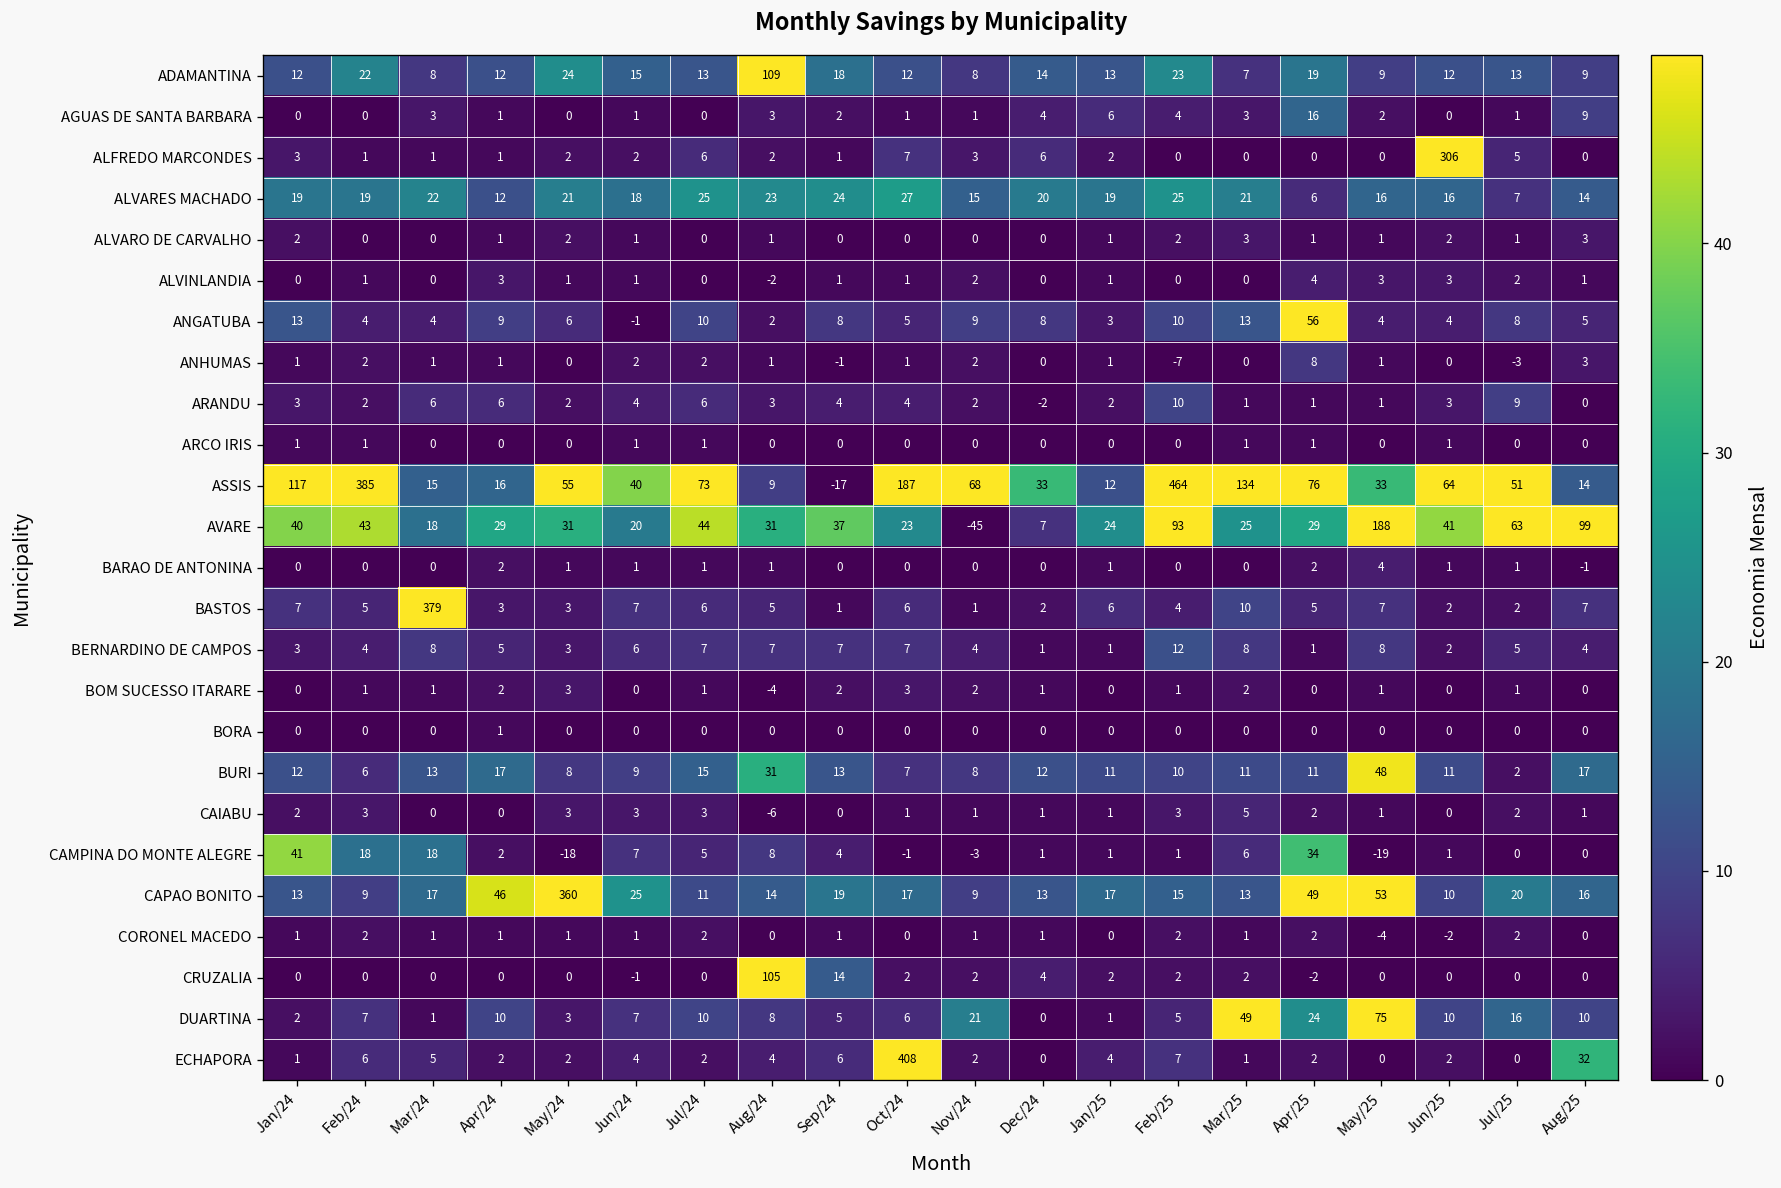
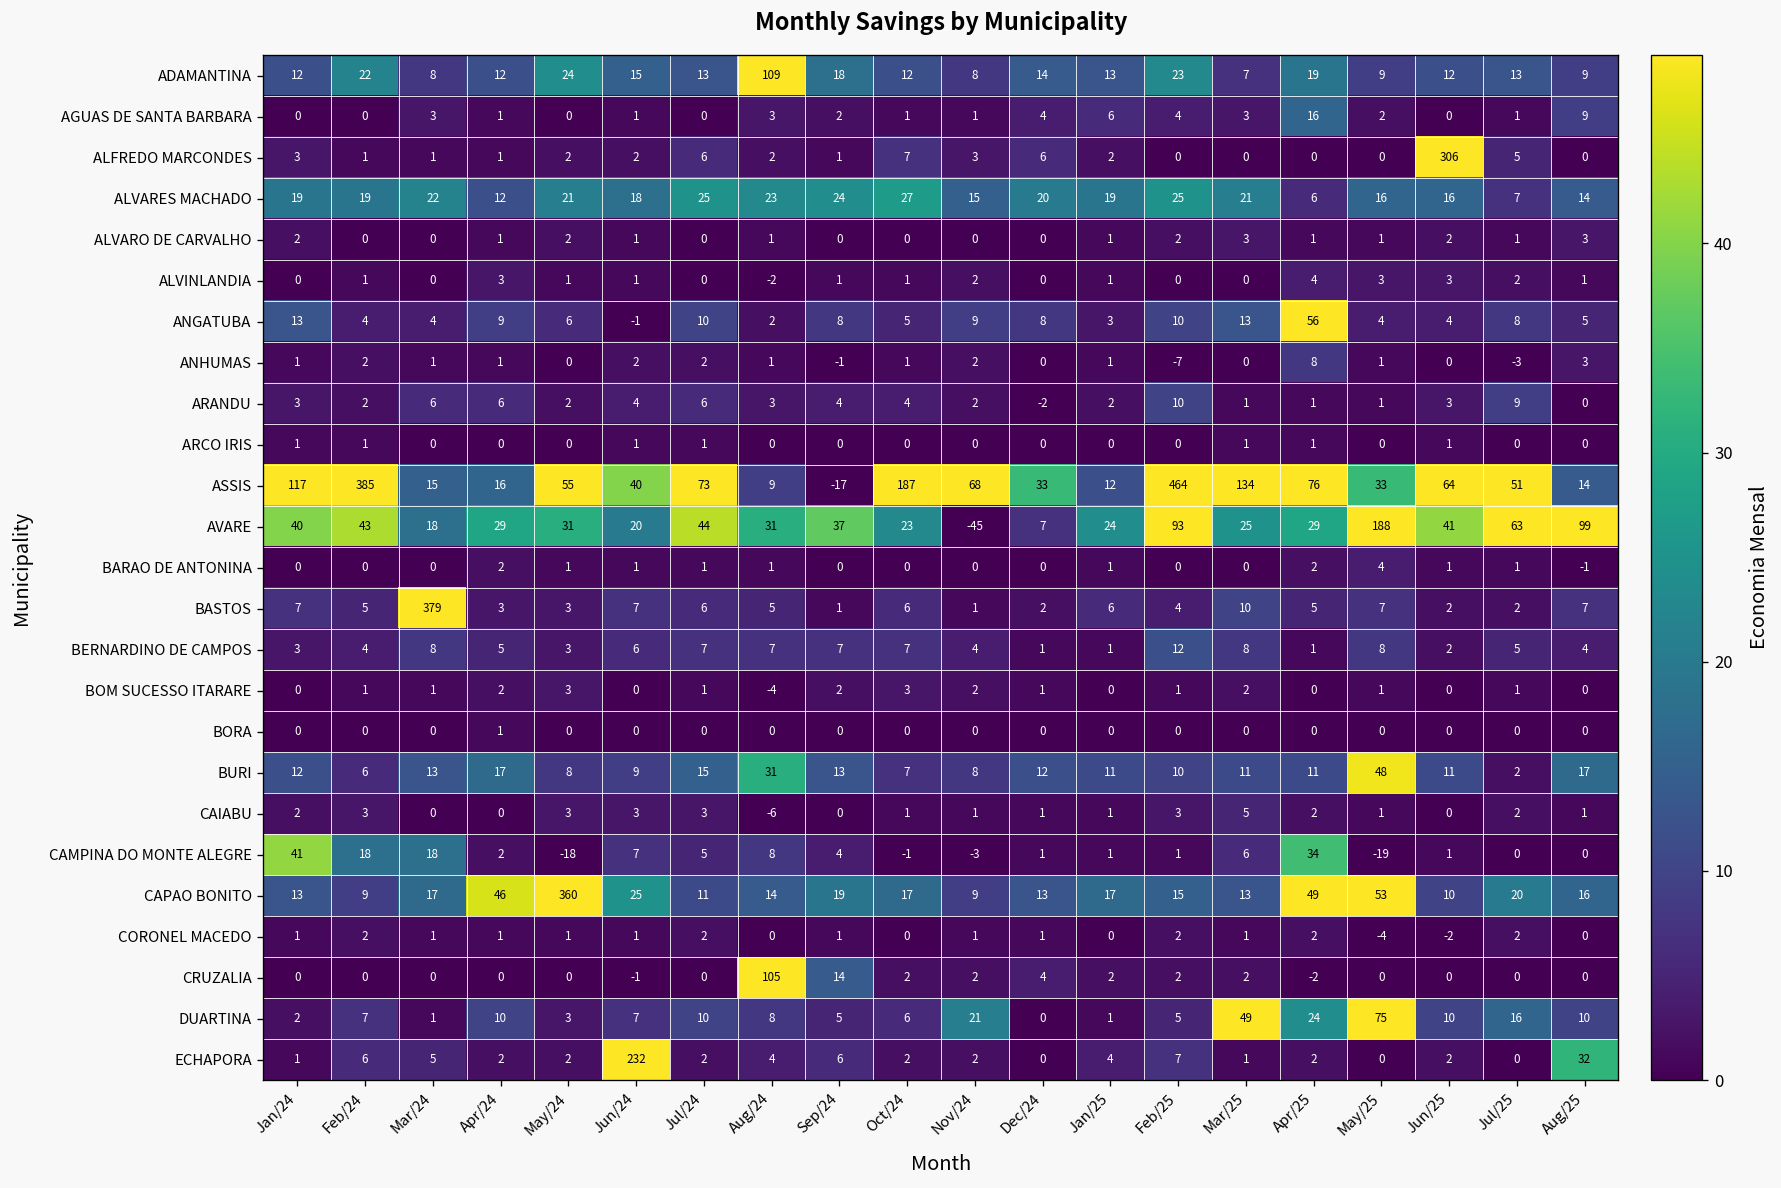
  {
    "ECHAPORA": {
      "Jan/24": 1,
      "Feb/24": 6,
      "Mar/24": 5,
      "Apr/24": 2,
      "May/24": 2,
-     "Jun/24": 4,
+     "Jun/24": 232,
      "Jul/24": 2,
      "Aug/24": 4,
      "Sep/24": 6,
-     "Oct/24": 408,
+     "Oct/24": 2,
      "Nov/24": 2,
      "Dec/24": 0,
      "Jan/25": 4,
      "Feb/25": 7,
      "Mar/25": 1,
      "Apr/25": 2,
      "May/25": 0,
      "Jun/25": 2,
      "Jul/25": 0,
      "Aug/25": 32
    }
  }
